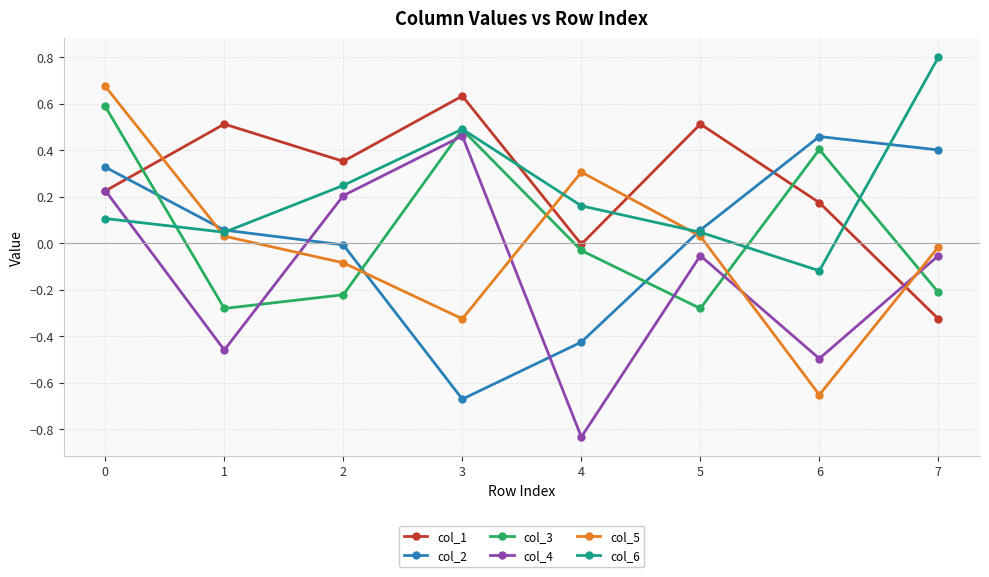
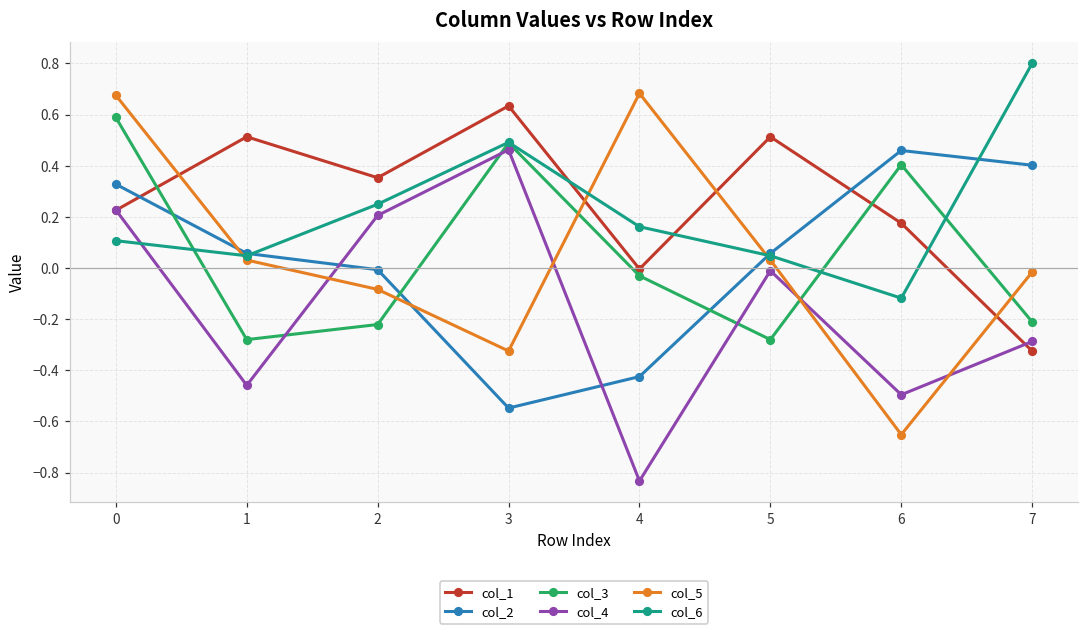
  {
    "col_1": {
      "1": 0.51,
      "2": 0.35,
      "3": 0.63,
      "4": 0.00,
      "5": 0.51,
      "6": 0.18,
      "7": -0.32
    },
    "col_2": {
      "0": 0.33,
      "2": -0.01,
-     "3": -0.67,
+     "3": -0.55,
      "4": -0.42,
      "6": 0.46,
      "7": 0.40
    },
    "col_4": {
      "1": -0.46,
      "2": 0.21,
      "3": 0.46,
      "4": -0.83,
-     "5": -0.05,
+     "5": -0.01,
      "6": -0.50,
-     "7": -0.05
+     "7": -0.29
    },
    "col_5": {
      "0": 0.68,
      "1": 0.03,
      "2": -0.08,
      "3": -0.32,
-     "4": 0.31,
+     "4": 0.68,
      "5": 0.03,
      "6": -0.65,
      "7": -0.02
    }
  }
